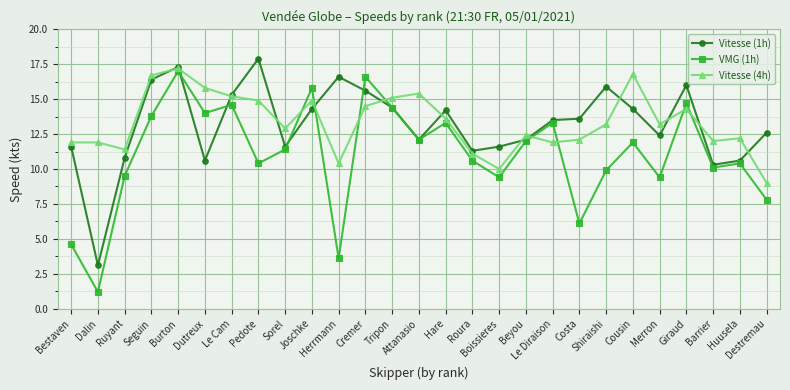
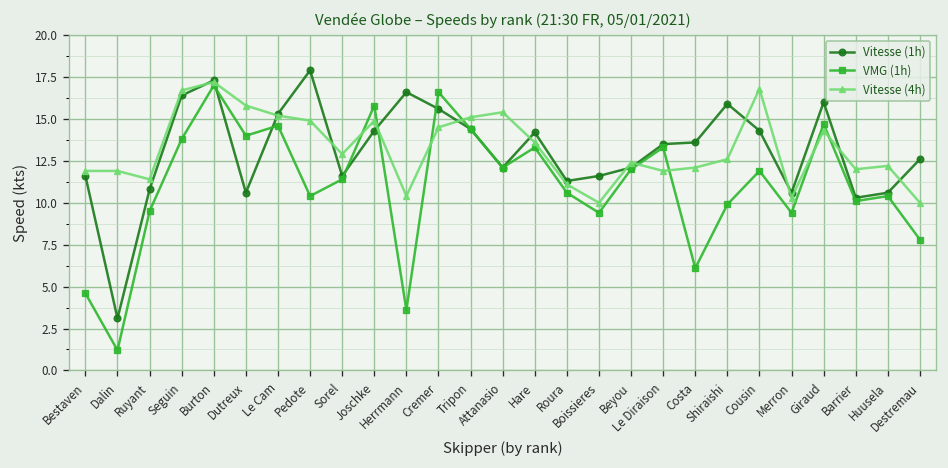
  {
    "Vitesse (1h)": {
      "Bestaven": 11.6,
      "Dalin": 3.1,
      "Ruyant": 10.8,
      "Seguin": 16.4,
      "Dutreux": 10.6,
      "Pedote": 17.9,
      "Sorel": 11.6,
      "Joschke": 14.3,
      "Herrmann": 16.6,
      "Cremer": 15.6,
      "Hare": 14.2,
      "Roura": 11.3,
      "Boissieres": 11.6,
      "Le Diraison": 13.5,
      "Costa": 13.6,
      "Shiraishi": 15.9,
      "Cousin": 14.3,
-     "Merron": 12.4,
+     "Merron": 10.6,
      "Giraud": 16.0,
      "Barrier": 10.3,
      "Huusela": 10.6,
      "Destremau": 12.6
    },
    "VMG (1h)": {
      "Bestaven": 4.6,
      "Dalin": 1.2,
      "Ruyant": 9.5,
      "Seguin": 13.8,
      "Burton": 17.0,
      "Dutreux": 14.0,
      "Le Cam": 14.6,
      "Pedote": 10.4,
      "Sorel": 11.4,
      "Joschke": 15.8,
      "Herrmann": 3.6,
      "Cremer": 16.6,
      "Hare": 13.3,
      "Roura": 10.6,
      "Boissieres": 9.4,
      "Le Diraison": 13.3,
      "Costa": 6.1,
      "Shiraishi": 9.9,
      "Cousin": 11.9,
      "Merron": 9.4,
      "Giraud": 14.7,
      "Barrier": 10.1,
      "Huusela": 10.4,
      "Destremau": 7.8
    },
    "Vitesse (4h)": {
      "Bestaven": 11.9,
      "Dalin": 11.9,
      "Ruyant": 11.4,
      "Seguin": 16.7,
      "Dutreux": 15.8,
      "Pedote": 14.9,
      "Sorel": 12.9,
      "Joschke": 14.9,
      "Herrmann": 10.4,
      "Cremer": 14.5,
      "Tripon": 15.1,
      "Attanasio": 15.4,
      "Hare": 13.6,
      "Roura": 11.1,
      "Boissieres": 10.0,
      "Beyou": 12.4,
      "Le Diraison": 11.9,
      "Costa": 12.1,
-     "Shiraishi": 13.2,
+     "Shiraishi": 12.6,
      "Cousin": 16.8,
-     "Merron": 13.2,
+     "Merron": 10.3,
      "Giraud": 14.3,
      "Barrier": 12.0,
      "Huusela": 12.2,
-     "Destremau": 9
+     "Destremau": 10
    }
  }
